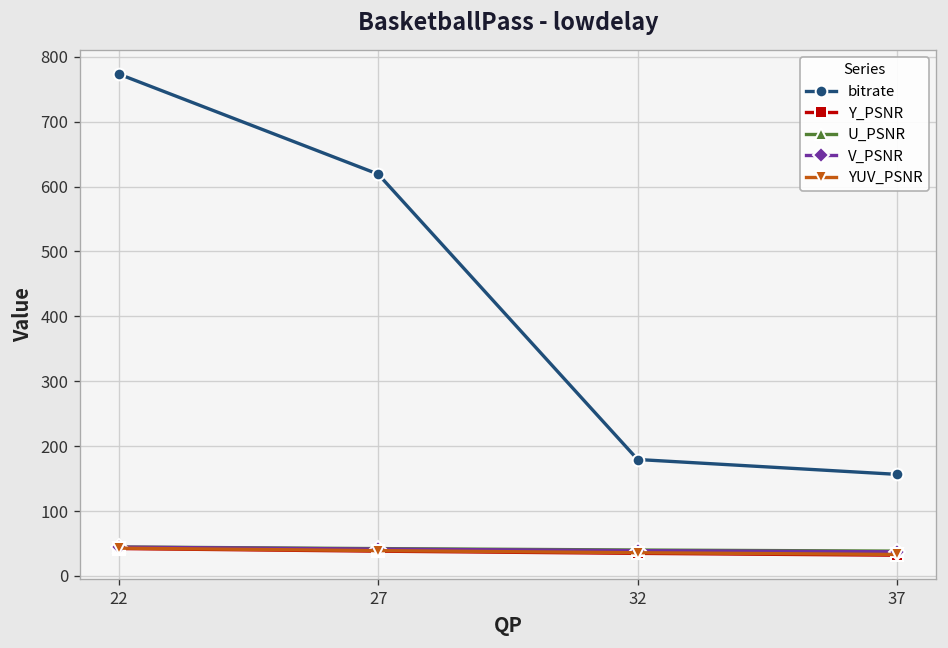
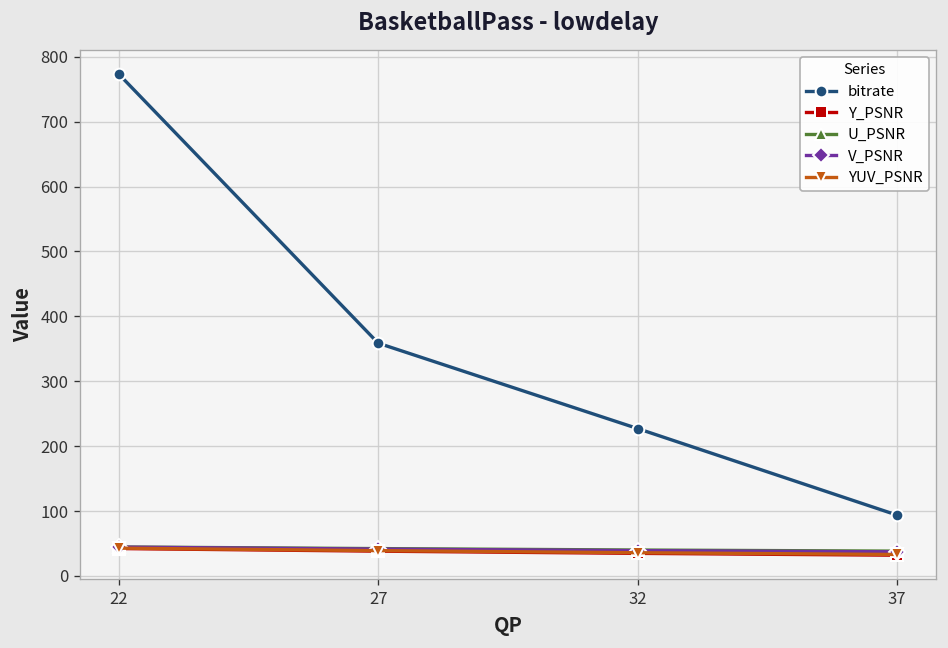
  {
    "bitrate": {
      "22": 770,
-     "27": 620,
-     "32": 180,
-     "37": 160
+     "27": 360,
+     "32": 230,
+     "37": 90
    }
  }
